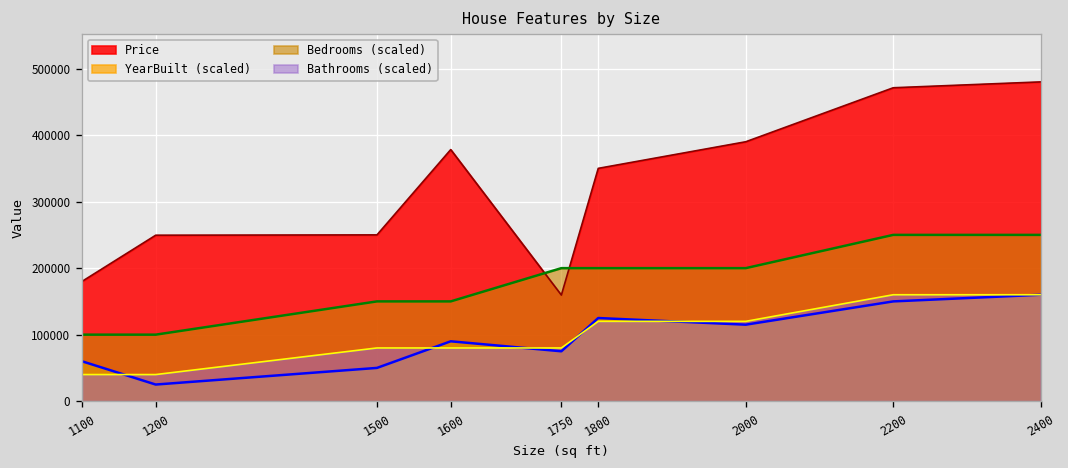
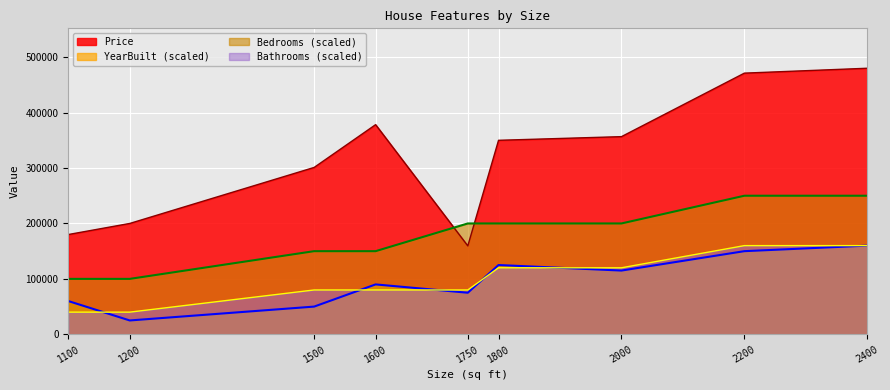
  {
    "Price": {
      "1100": 180000,
-     "1200": 250000,
-     "1500": 250000,
+     "1200": 200000,
+     "1500": 300000,
      "1600": 380000,
      "1750": 160000,
      "1800": 350000,
-     "2000": 390000,
+     "2000": 360000,
      "2200": 470000,
      "2400": 480000
    },
    "Bathrooms (scaled)": {
      "1100": 40000,
      "1200": 40000,
      "1500": 80000,
      "1600": 80000,
      "1750": 80000,
      "1800": 120000,
      "2000": 120000,
      "2200": 160000
    }
  }
